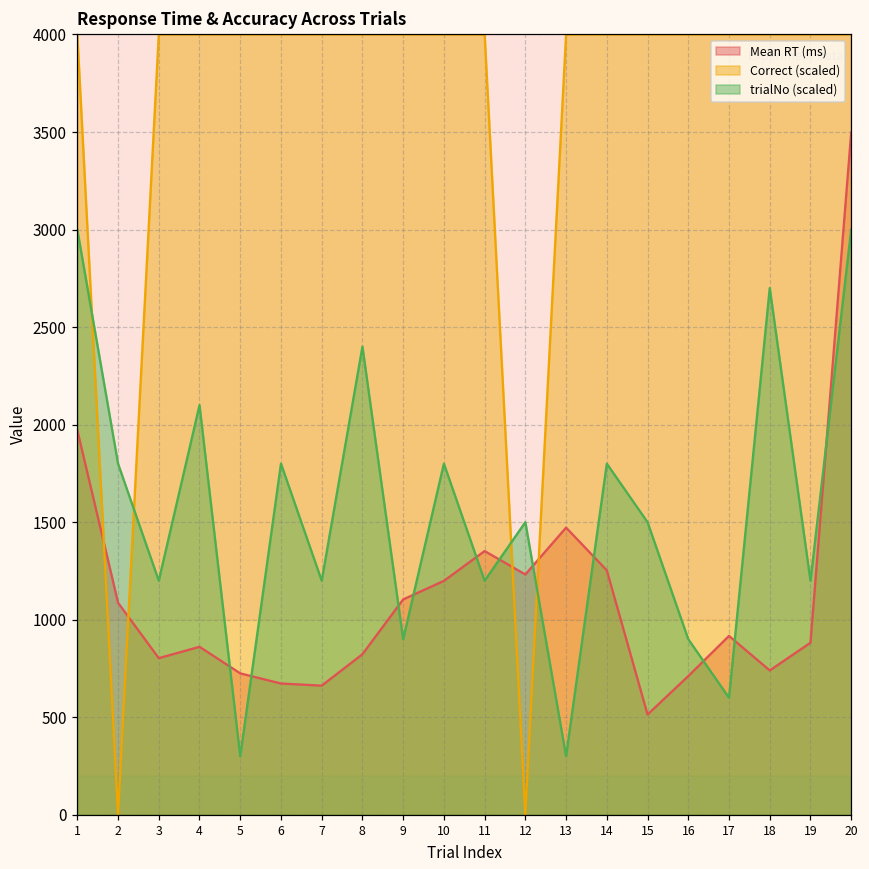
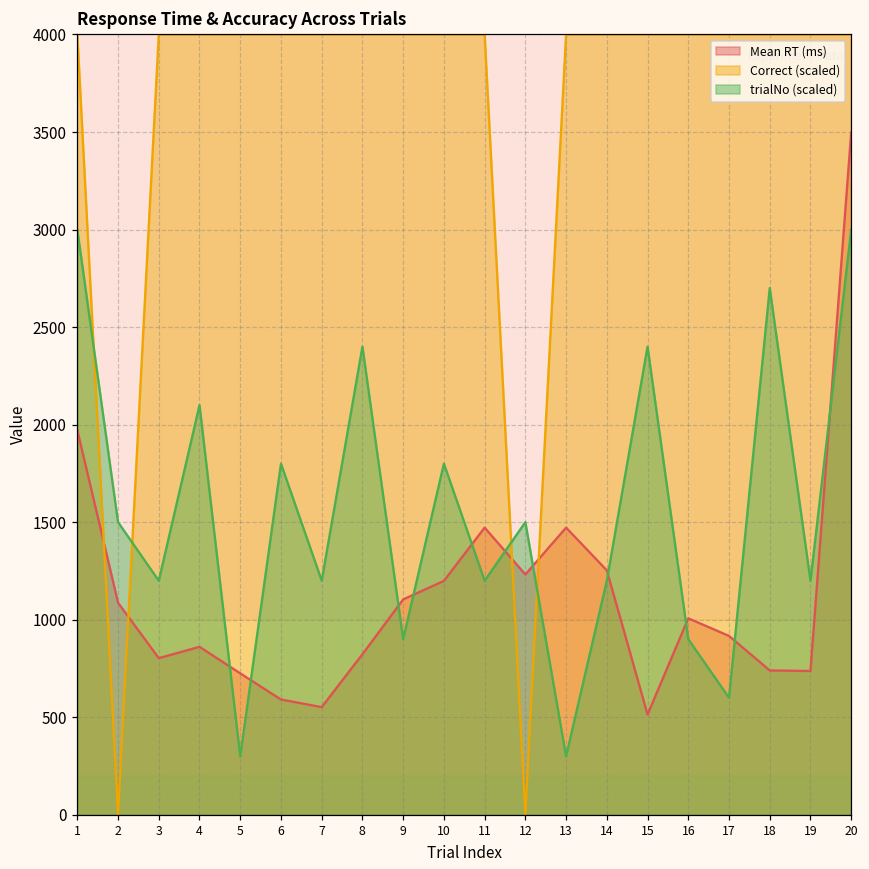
  {
    "Mean RT (ms)": {
      "1": 1970,
      "2": 1090,
      "3": 800,
      "4": 860,
      "5": 730,
-     "6": 670,
-     "7": 660,
+     "6": 590,
+     "7": 550,
      "8": 820,
      "9": 1100,
      "10": 1200,
-     "11": 1350,
+     "11": 1470,
      "12": 1230,
      "13": 1470,
      "14": 1250,
      "15": 510,
-     "16": 710,
+     "16": 1010,
      "17": 920,
      "18": 740,
-     "19": 880,
+     "19": 740,
      "20": 3500
    },
    "Correct (scaled)": {
      "1": 4000,
      "2": 0,
      "3": 4000,
      "4": 4000,
      "5": 4000,
      "6": 4000,
      "7": 4000,
      "8": 4000,
      "9": 4000,
      "10": 4000,
      "11": 4000,
      "12": 0,
      "13": 4000,
      "14": 4000,
      "15": 4000,
      "16": 4000,
      "17": 4000,
      "18": 4000,
      "19": 4000,
      "20": 4000
    },
    "trialNo (scaled)": {
      "1": 3000,
-     "2": 1800,
+     "2": 1500,
      "3": 1200,
      "4": 2100,
      "5": 300,
      "6": 1800,
      "7": 1200,
      "8": 2400,
      "9": 900,
      "10": 1800,
      "11": 1200,
      "12": 1500,
      "13": 300,
-     "14": 1800,
-     "15": 1500,
+     "14": 1200,
+     "15": 2400,
      "16": 900,
      "17": 600,
      "18": 2700,
      "19": 1200,
      "20": 3000
    }
  }
